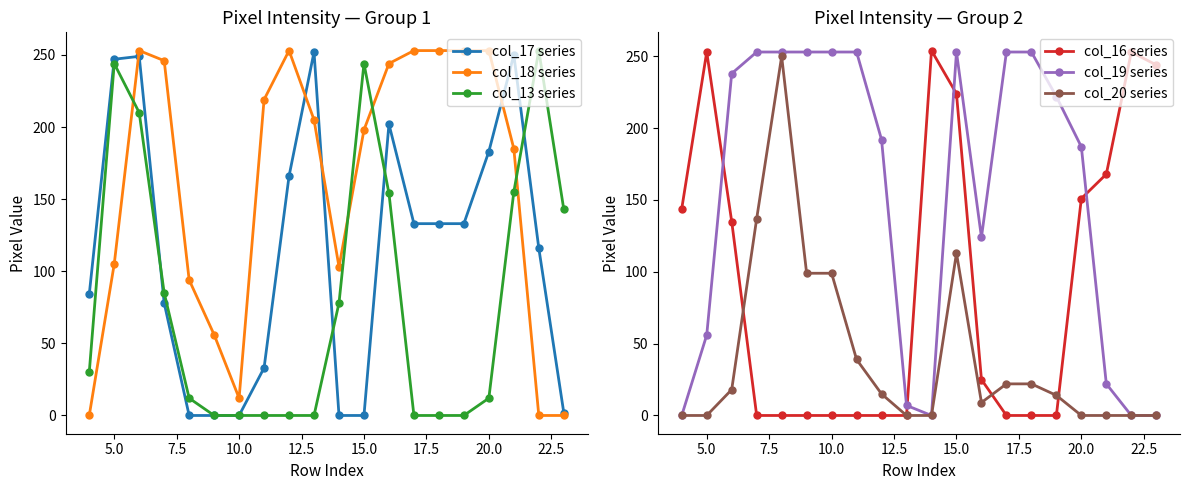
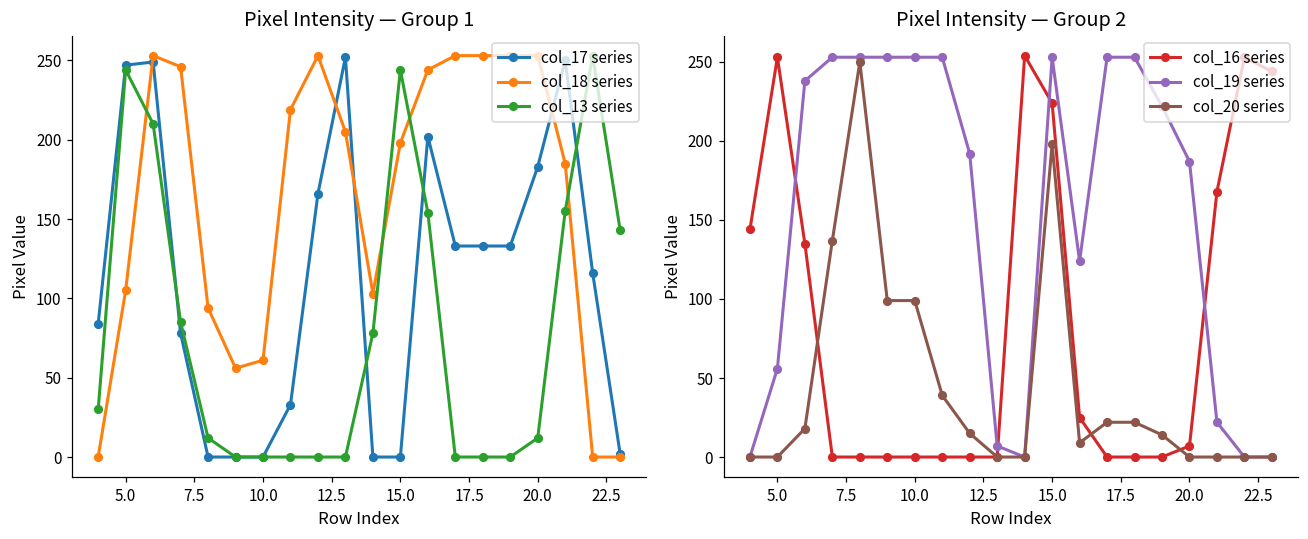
  {
    "Pixel Intensity — Group 1": {
      "col_17 series": {
        "5.0": 247,
        "15.0": 0,
        "20.0": 183
      },
      "col_18 series": {
        "5.0": 105,
-       "10.0": 12,
+       "10.0": 61,
        "15.0": 198
      },
      "col_13 series": {
        "5.0": 244,
        "15.0": 244,
        "20.0": 12
      }
    },
    "Pixel Intensity — Group 2": {
      "col_16 series": {
        "5.0": 253,
        "10.0": 0,
        "15.0": 224,
-       "20.0": 151
+       "20.0": 7
      },
      "col_19 series": {
        "5.0": 56,
        "10.0": 253,
        "15.0": 253,
        "20.0": 187
      },
      "col_20 series": {
        "5.0": 0,
        "10.0": 99,
-       "15.0": 113,
+       "15.0": 198,
        "20.0": 0
      }
    }
  }
